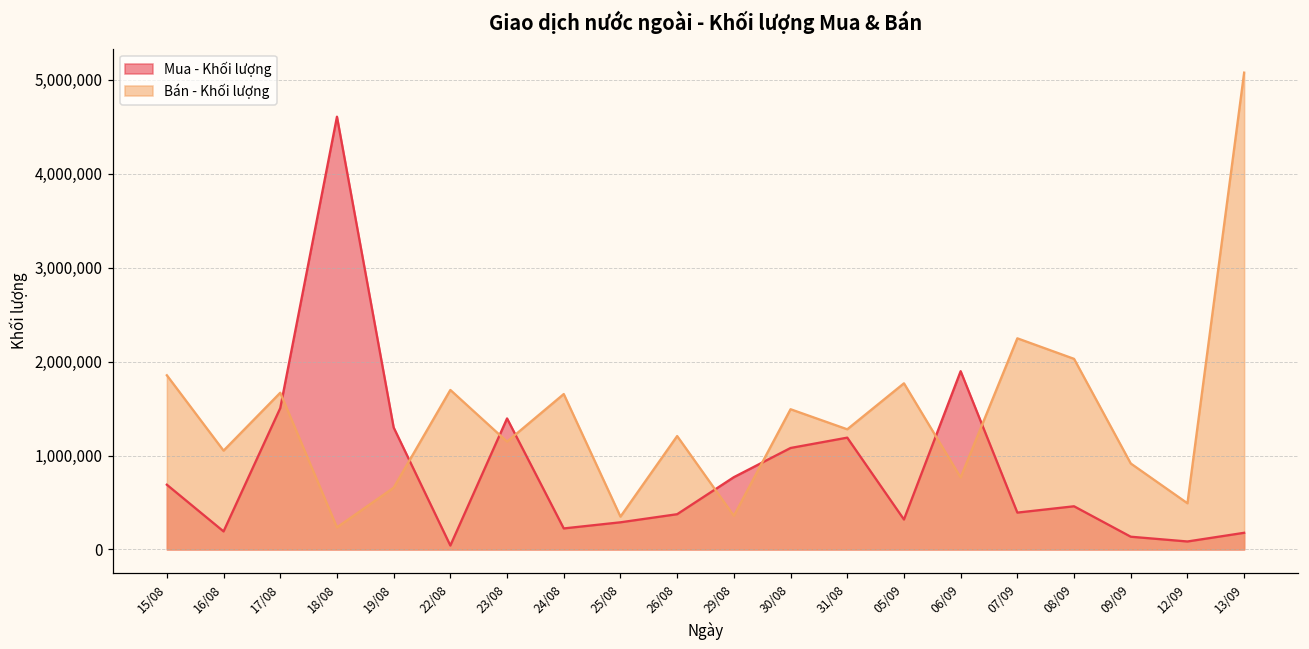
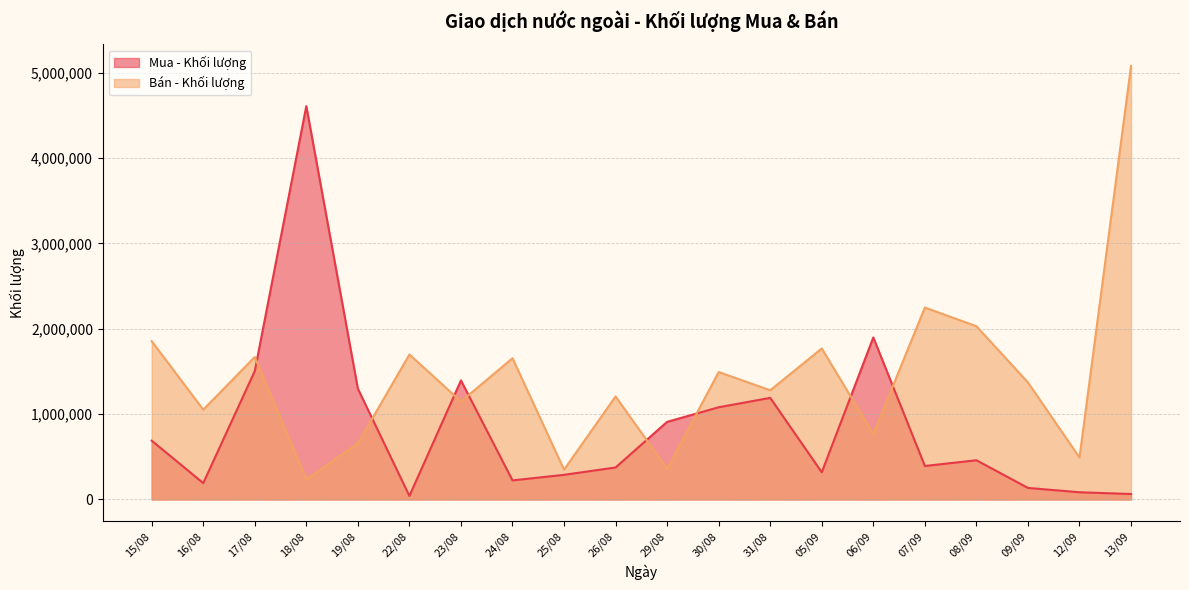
  {
    "Mua - Khối lượng": {
      "15/08": "700,000",
      "16/08": "200,000",
      "17/08": "1,500,000",
      "18/08": "4,600,000",
      "19/08": "1,300,000",
      "22/08": "0",
      "23/08": "1,400,000",
      "24/08": "200,000",
      "25/08": "300,000",
      "26/08": "400,000",
-     "29/08": "800,000",
+     "29/08": "900,000",
      "30/08": "1,100,000",
      "31/08": "1,200,000",
      "05/09": "300,000",
      "06/09": "1,900,000",
      "07/09": "400,000",
      "08/09": "500,000",
      "09/09": "100,000",
      "12/09": "100,000",
-     "13/09": "200,000"
+     "13/09": "100,000"
    },
    "Bán - Khối lượng": {
      "15/08": "1,900,000",
      "16/08": "1,100,000",
      "17/08": "1,700,000",
      "18/08": "200,000",
      "19/08": "700,000",
      "22/08": "1,700,000",
      "23/08": "1,100,000",
      "24/08": "1,700,000",
      "25/08": "300,000",
      "26/08": "1,200,000",
      "29/08": "400,000",
      "30/08": "1,500,000",
      "31/08": "1,300,000",
      "05/09": "1,800,000",
      "06/09": "800,000",
      "07/09": "2,200,000",
      "08/09": "2,000,000",
-     "09/09": "900,000",
+     "09/09": "1,400,000",
      "12/09": "500,000",
      "13/09": "5,100,000"
    }
  }
